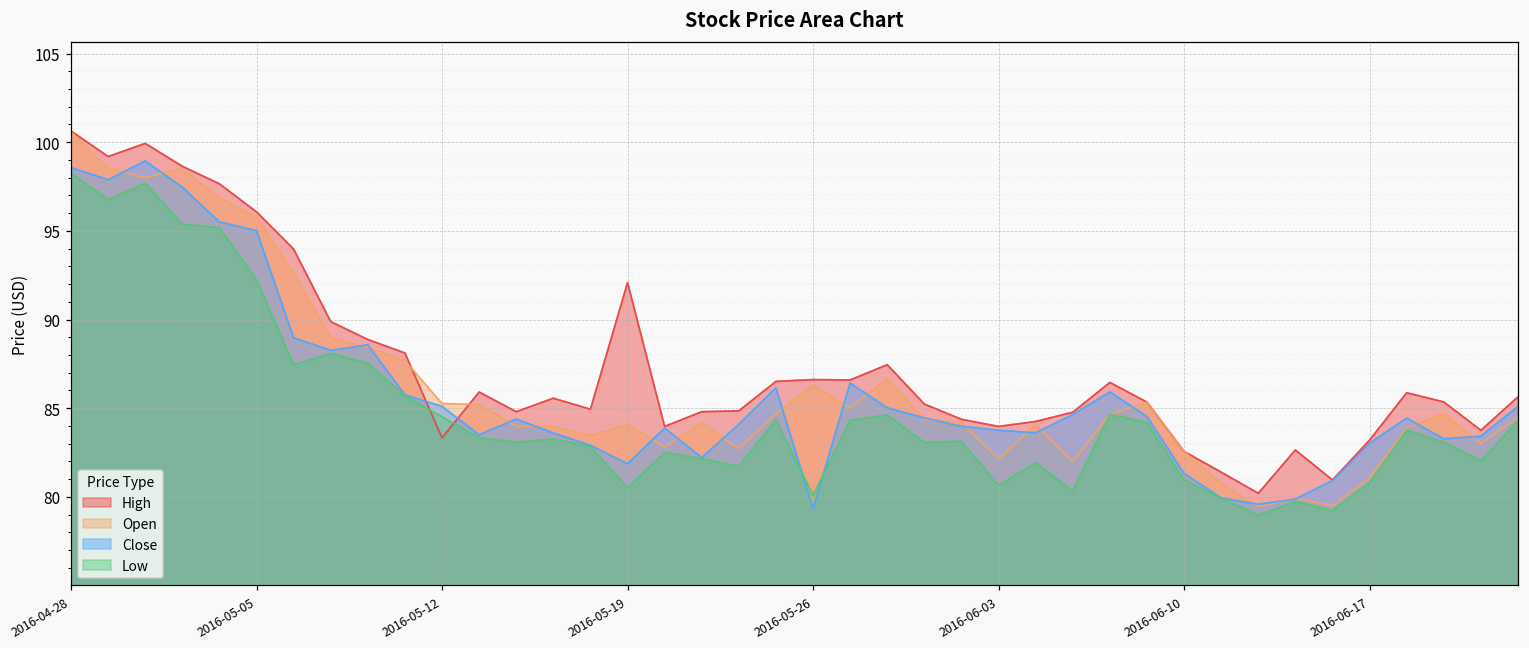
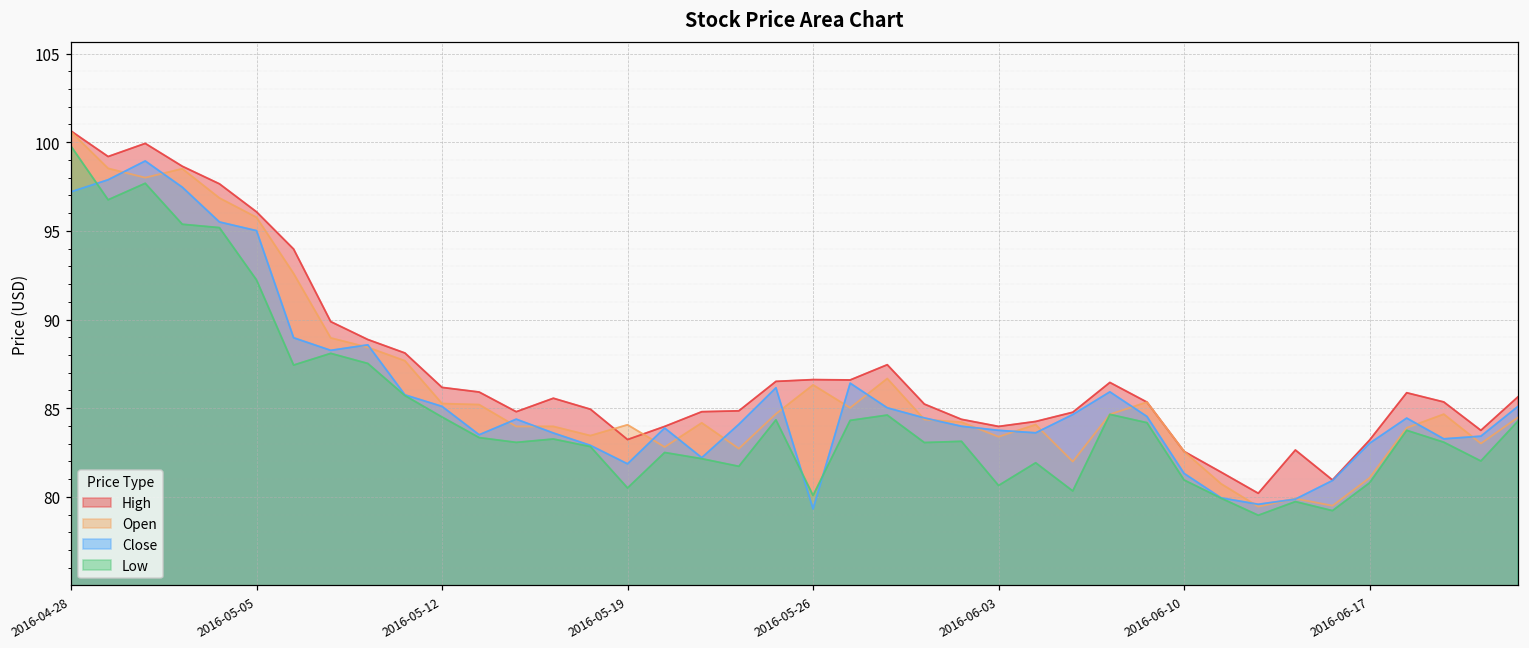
  {
    "High": {
      "2016-05-05": 96.1,
-     "2016-05-12": 83.3,
-     "2016-05-19": 92.1,
+     "2016-05-12": 86.2,
+     "2016-05-19": 83.2,
      "2016-05-26": 86.6,
      "2016-06-03": 84.0,
      "2016-06-17": 83.2
    },
    "Open": {
      "2016-05-05": 95.8,
      "2016-05-12": 85.3,
      "2016-05-19": 84.1,
      "2016-05-26": 86.3,
-     "2016-06-03": 82.1,
+     "2016-06-03": 83.4,
      "2016-06-17": 81.1
    },
    "Close": {
-     "2016-04-28": 98.6,
+     "2016-04-28": 97.2,
      "2016-05-05": 95.0,
      "2016-05-12": 85.1,
      "2016-05-19": 81.9,
      "2016-05-26": 79.3,
      "2016-06-03": 83.8,
      "2016-06-10": 81.3,
      "2016-06-17": 83.0
    },
    "Low": {
-     "2016-04-28": 98.3,
+     "2016-04-28": 99.8,
      "2016-05-05": 92.2,
      "2016-05-12": 84.5,
      "2016-05-19": 80.5,
      "2016-05-26": 80.1,
      "2016-06-03": 80.6,
      "2016-06-10": 80.9,
      "2016-06-17": 80.8
    }
  }
